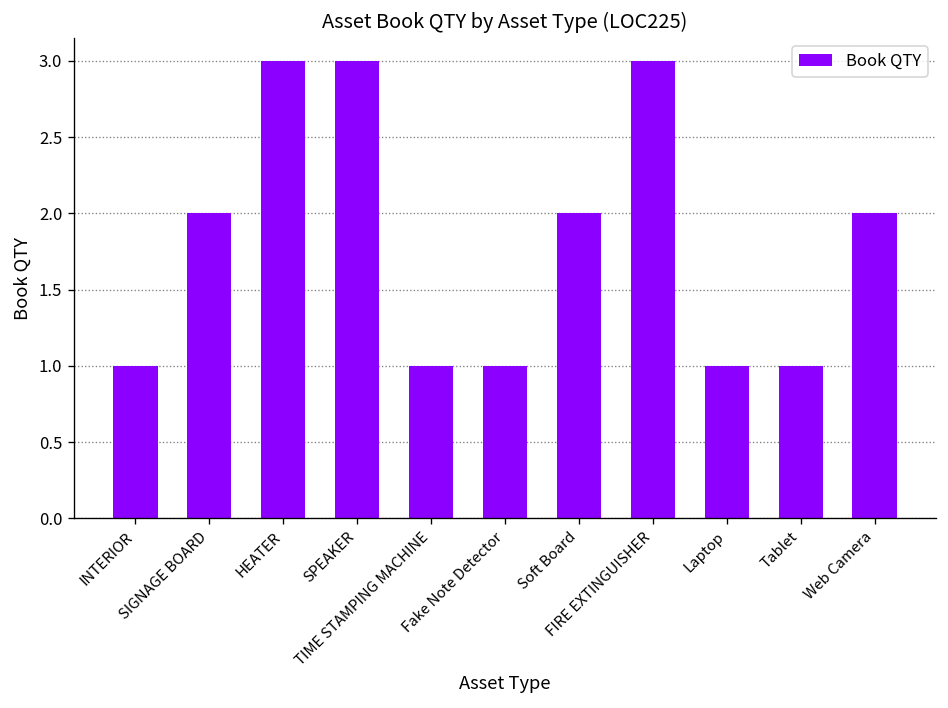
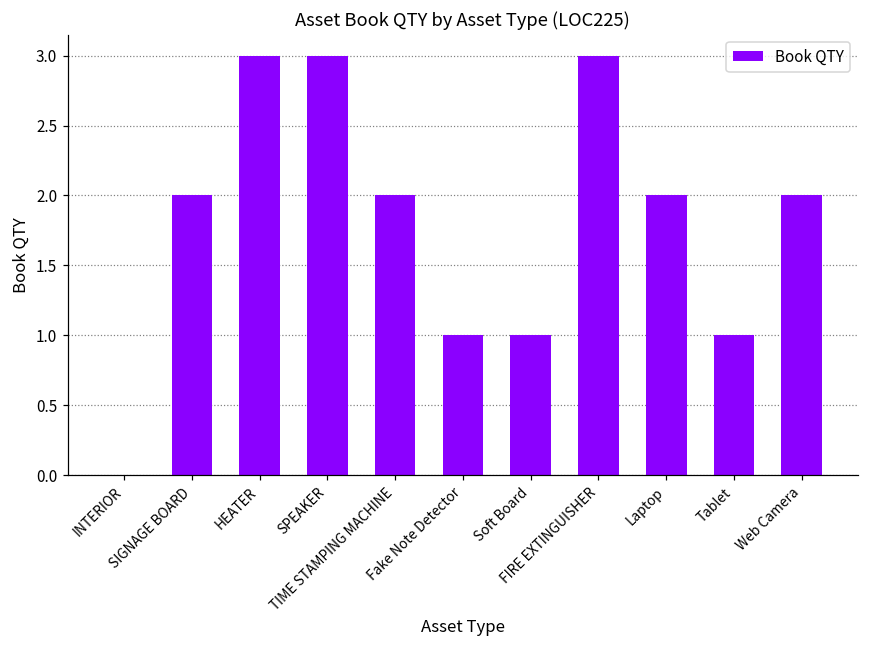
  {
-   "INTERIOR": 1,
+   "INTERIOR": 0,
    "SIGNAGE BOARD": 2,
    "HEATER": 3,
    "SPEAKER": 3,
-   "TIME STAMPING MACHINE": 1,
+   "TIME STAMPING MACHINE": 2,
    "Fake Note Detector": 1,
-   "Soft Board": 2,
+   "Soft Board": 1,
    "FIRE EXTINGUISHER": 3,
-   "Laptop": 1,
+   "Laptop": 2,
    "Tablet": 1,
    "Web Camera": 2
  }
